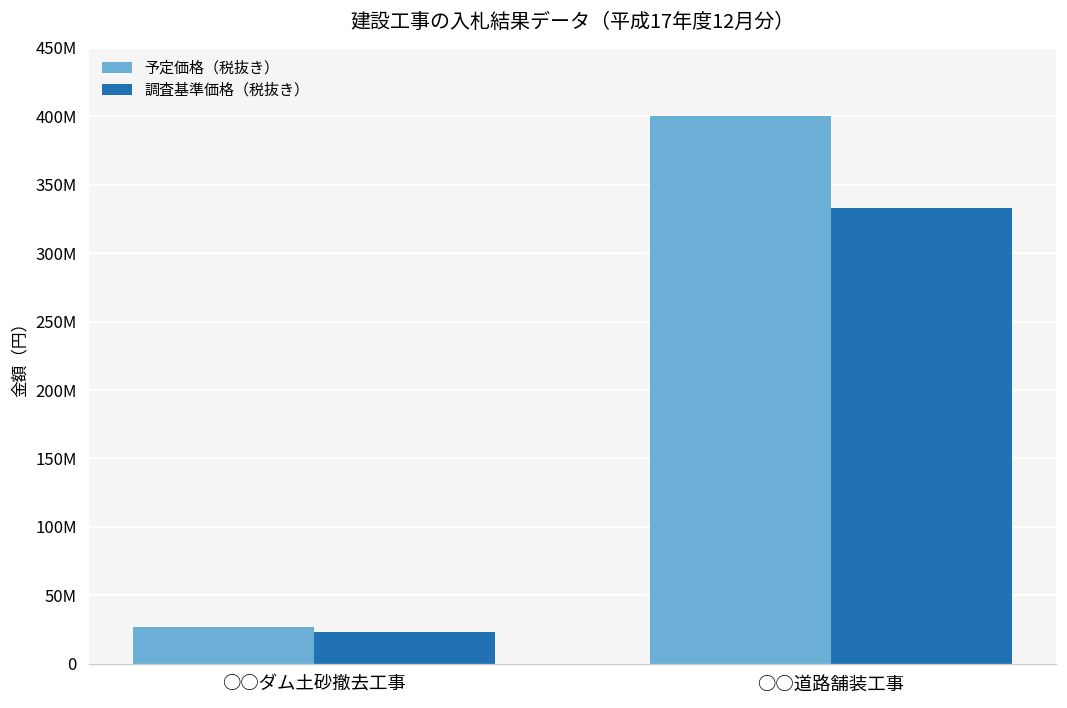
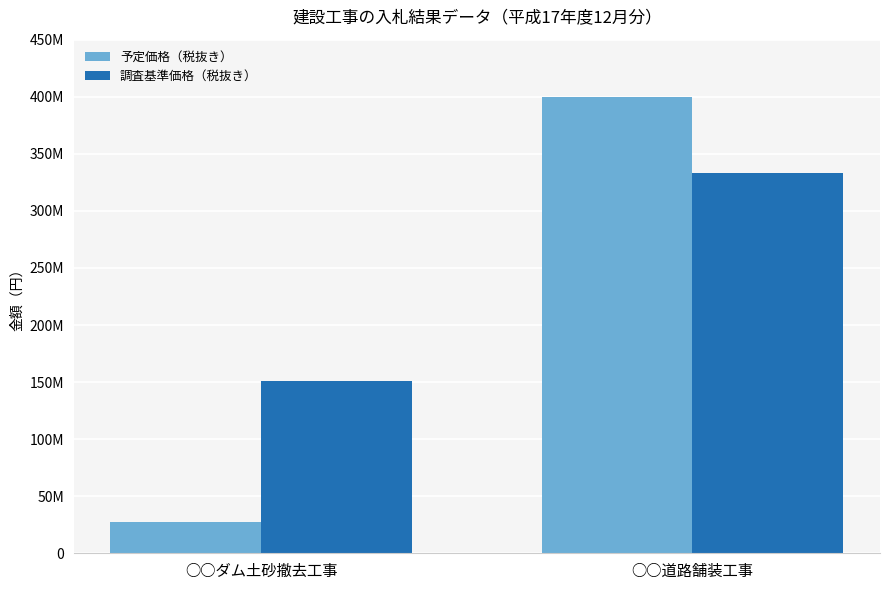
  {
    "予定価格（税抜き）": {
      "○○ダム土砂撤去工事": 27000000,
      "○○道路舗装工事": 400000000
    },
    "調査基準価格（税抜き）": {
-     "○○ダム土砂撤去工事": 23000000,
+     "○○ダム土砂撤去工事": 151000000,
      "○○道路舗装工事": 333000000
    }
  }
